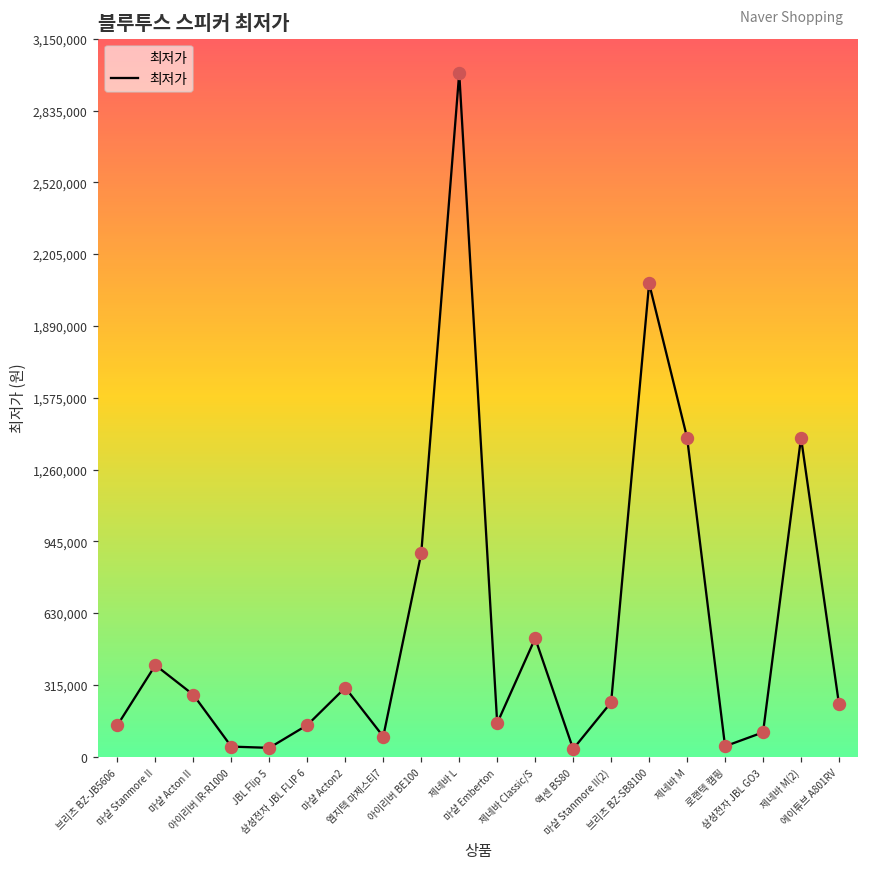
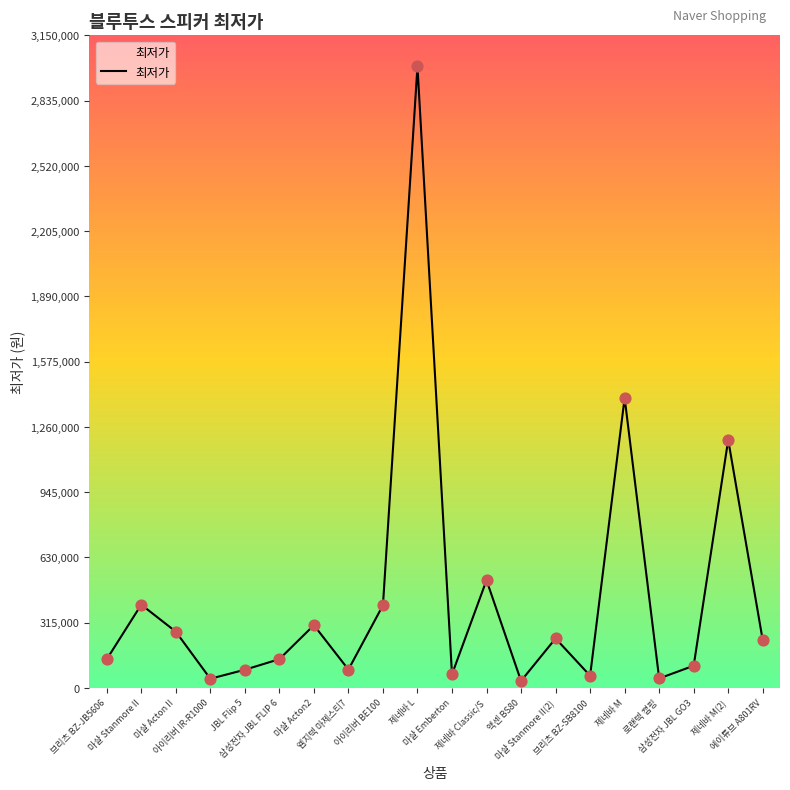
  {
    "브리츠 BZ-JB5606": "140,000",
    "마샬 Stanmore II": "400,000",
    "마샬 Acton II": "270,000",
    "아이리버 IR-R1000": "40,000",
-   "JBL Flip 5": "40,000",
+   "JBL Flip 5": "90,000",
    "삼성전자 JBL FLIP 6": "140,000",
    "마샬 Acton2": "300,000",
    "엠지텍 마제스티7": "90,000",
-   "아이리버 BE100": "890,000",
+   "아이리버 BE100": "400,000",
    "제네바 L": "3,000,000",
-   "마샬 Emberton": "150,000",
+   "마샬 Emberton": "70,000",
    "제네바 Classic/S": "520,000",
    "액센 BS80": "30,000",
    "마샬 Stanmore II(2)": "240,000",
-   "브리츠 BZ-SB8100": "2,080,000",
+   "브리츠 BZ-SB8100": "60,000",
    "제네바 M": "1,400,000",
    "로랜텍 캠핑": "50,000",
    "삼성전자 JBL GO3": "110,000",
-   "제네바 M(2)": "1,400,000",
+   "제네바 M(2)": "1,200,000",
    "에이튜브 A801RV": "230,000"
  }
